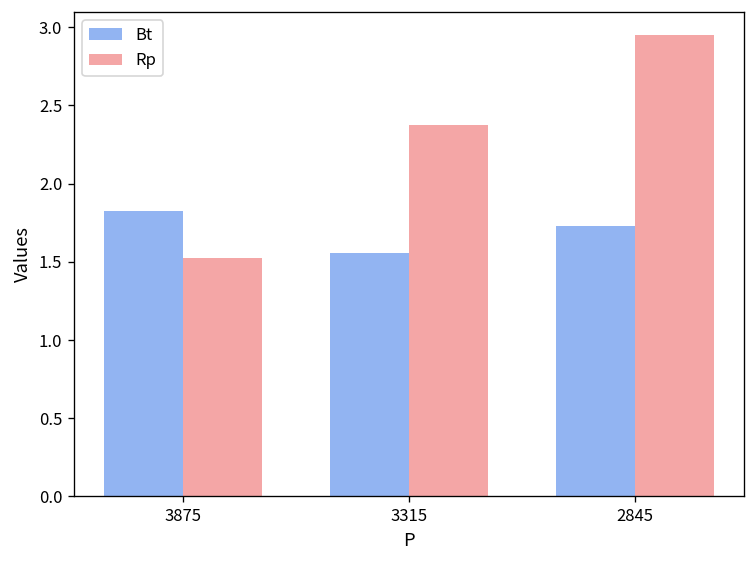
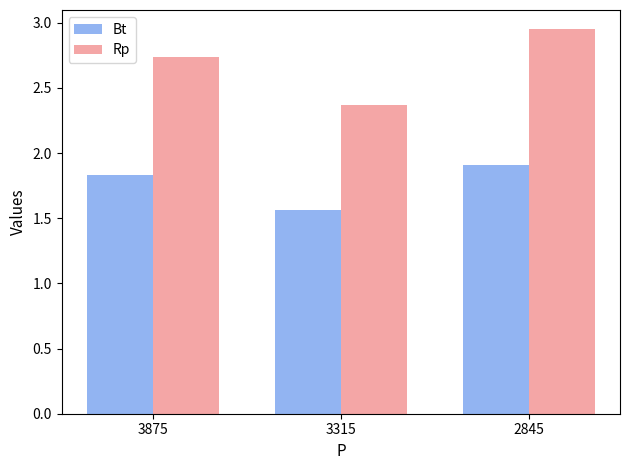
  {
    "Bt": {
      "3875": 1.83,
      "3315": 1.56,
-     "2845": 1.73
+     "2845": 1.91
    },
    "Rp": {
-     "3875": 1.53,
+     "3875": 2.74,
      "3315": 2.37,
      "2845": 2.95
    }
  }
